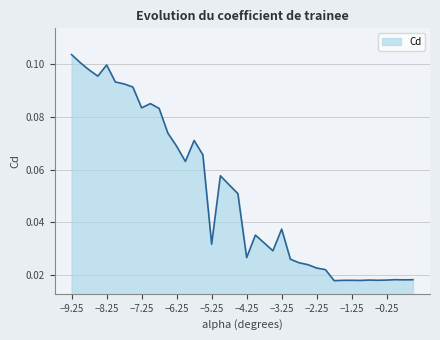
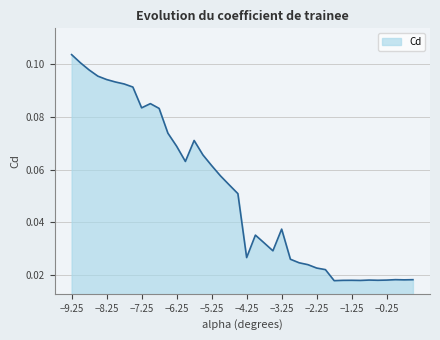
  {
    "−9.25": 0.104,
-   "−8.25": 0.100,
+   "−8.25": 0.094,
    "−7.25": 0.083,
    "−6.25": 0.069,
-   "−5.25": 0.032,
+   "−5.25": 0.062,
    "−4.25": 0.026,
    "−3.25": 0.037,
    "−2.25": 0.023,
    "−1.25": 0.018,
    "−0.25": 0.018
  }
